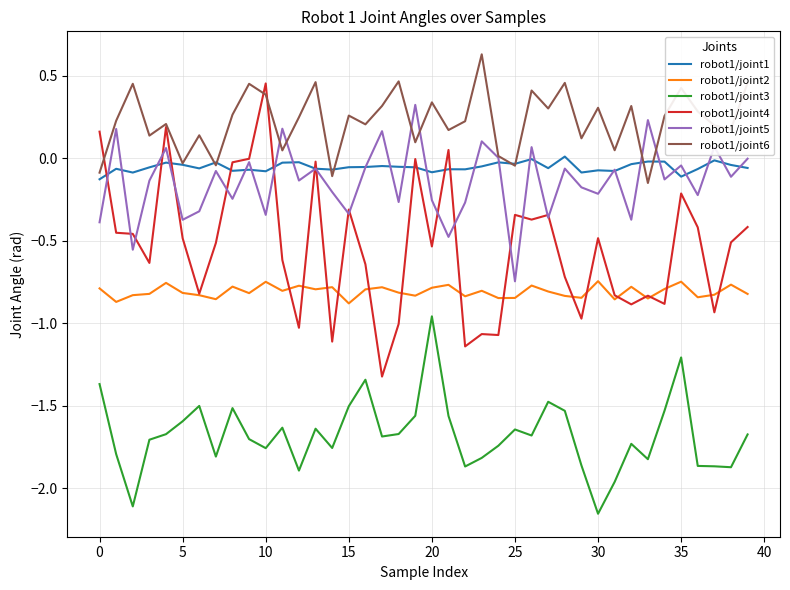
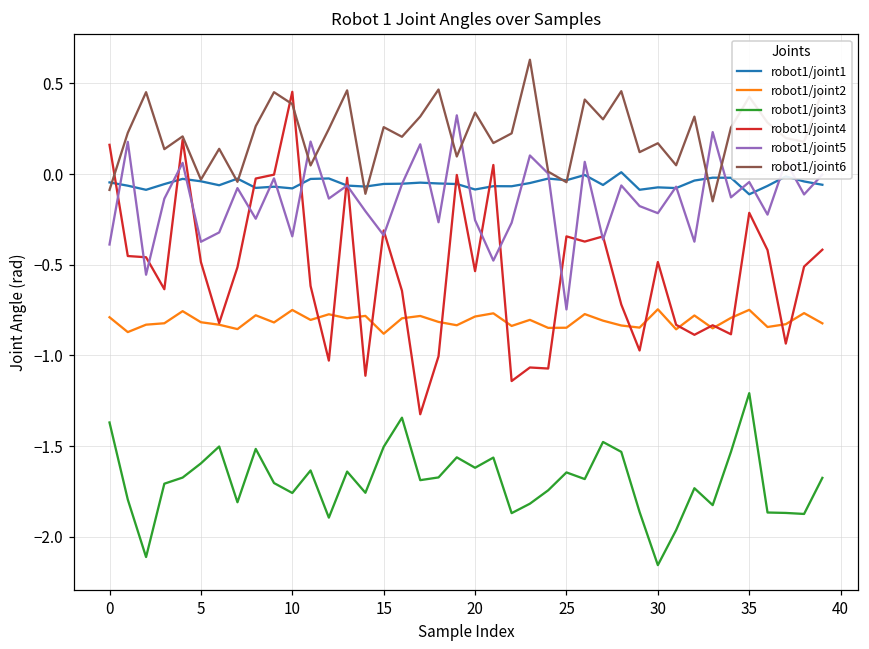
  {
    "robot1/joint1": {
-     "0": -0.13,
+     "0": -0.05,
      "10": -0.08,
      "15": -0.05,
      "20": -0.09,
      "30": -0.07,
      "35": -0.11
    },
    "robot1/joint2": {
      "0": -0.79,
      "5": -0.82,
      "10": -0.75,
      "15": -0.88,
      "20": -0.79,
      "25": -0.85,
      "30": -0.75,
      "35": -0.75
    },
    "robot1/joint3": {
      "0": -1.37,
      "5": -1.59,
      "10": -1.76,
      "15": -1.50,
-     "20": -0.96,
+     "20": -1.62,
      "25": -1.64,
      "30": -2.16,
      "35": -1.21
    },
    "robot1/joint4": {
      "0": 0.16,
      "5": -0.49,
      "10": 0.45,
      "15": -0.31,
      "20": -0.54,
      "25": -0.34,
      "30": -0.48,
      "35": -0.21
    },
    "robot1/joint5": {
      "0": -0.39,
      "5": -0.37,
      "10": -0.34,
      "15": -0.34,
      "20": -0.25,
      "25": -0.75,
      "30": -0.22,
      "35": -0.04
    },
    "robot1/joint6": {
      "0": -0.09,
      "10": 0.39,
      "15": 0.26,
      "20": 0.34,
-     "30": 0.31
+     "30": 0.17
    }
  }
